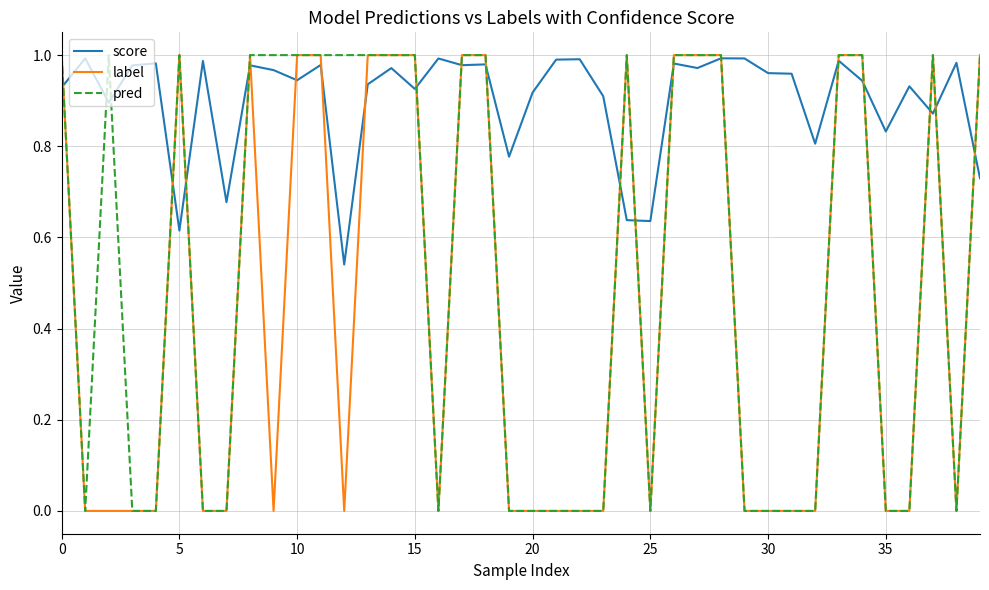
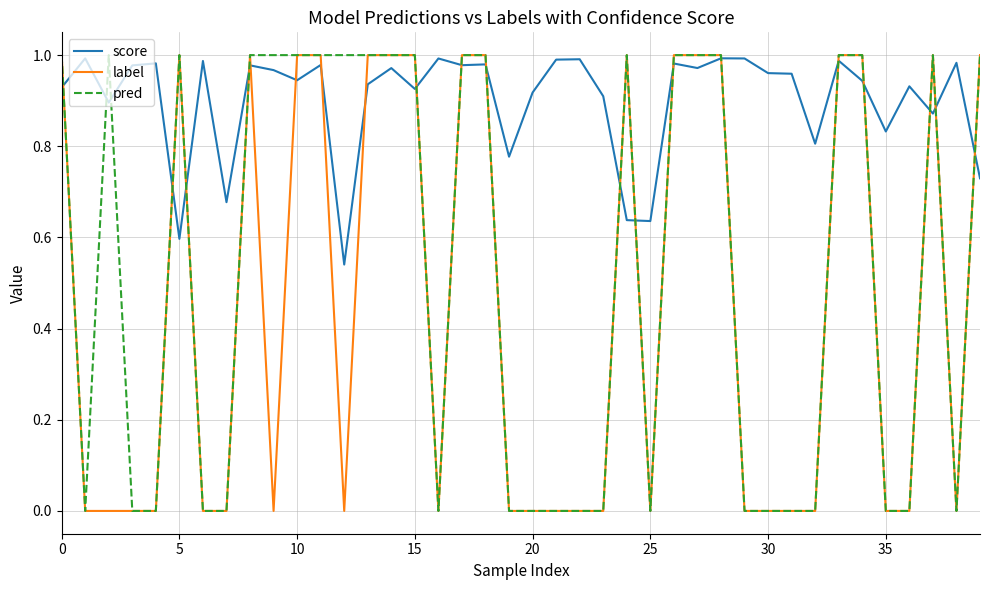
  {
    "score": {
      "0": 0.93,
-     "5": 0.62,
+     "5": 0.60,
      "10": 0.94,
      "15": 0.93,
      "20": 0.92,
      "25": 0.64,
      "30": 0.96,
      "35": 0.83
    }
  }
